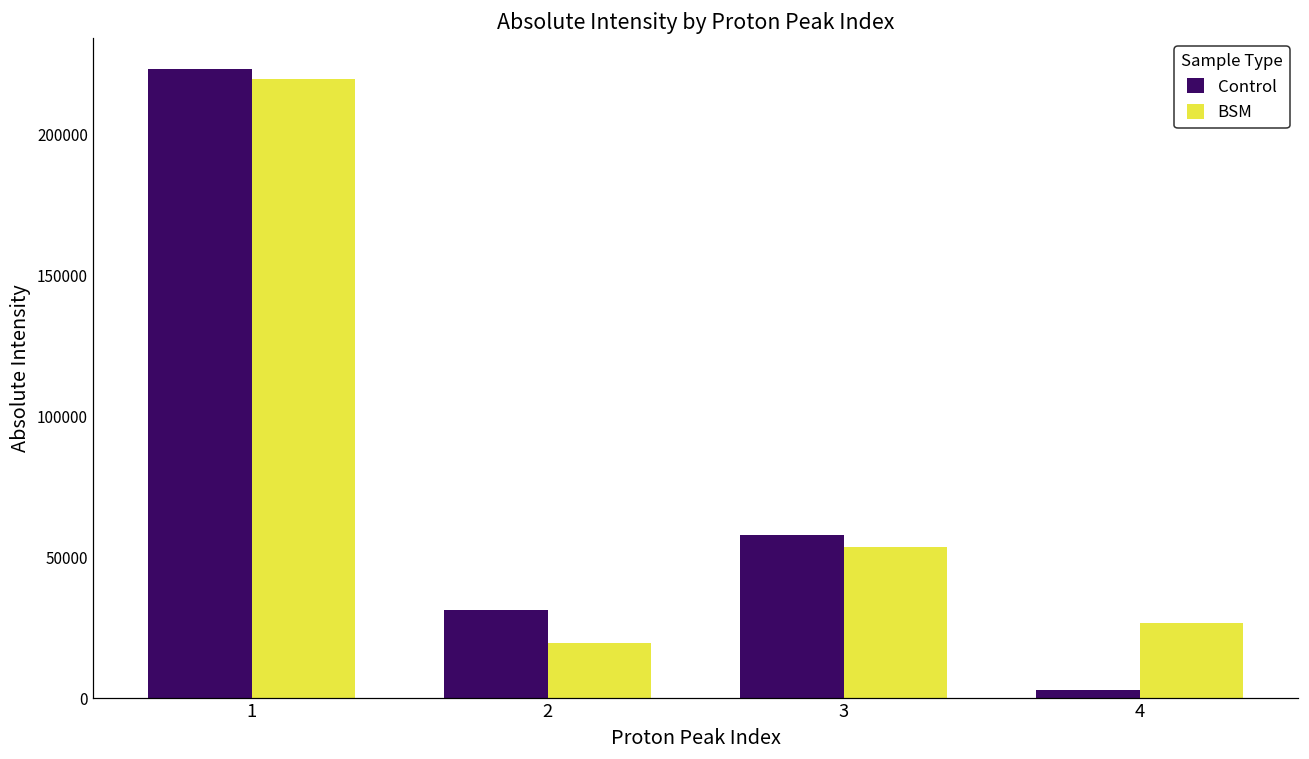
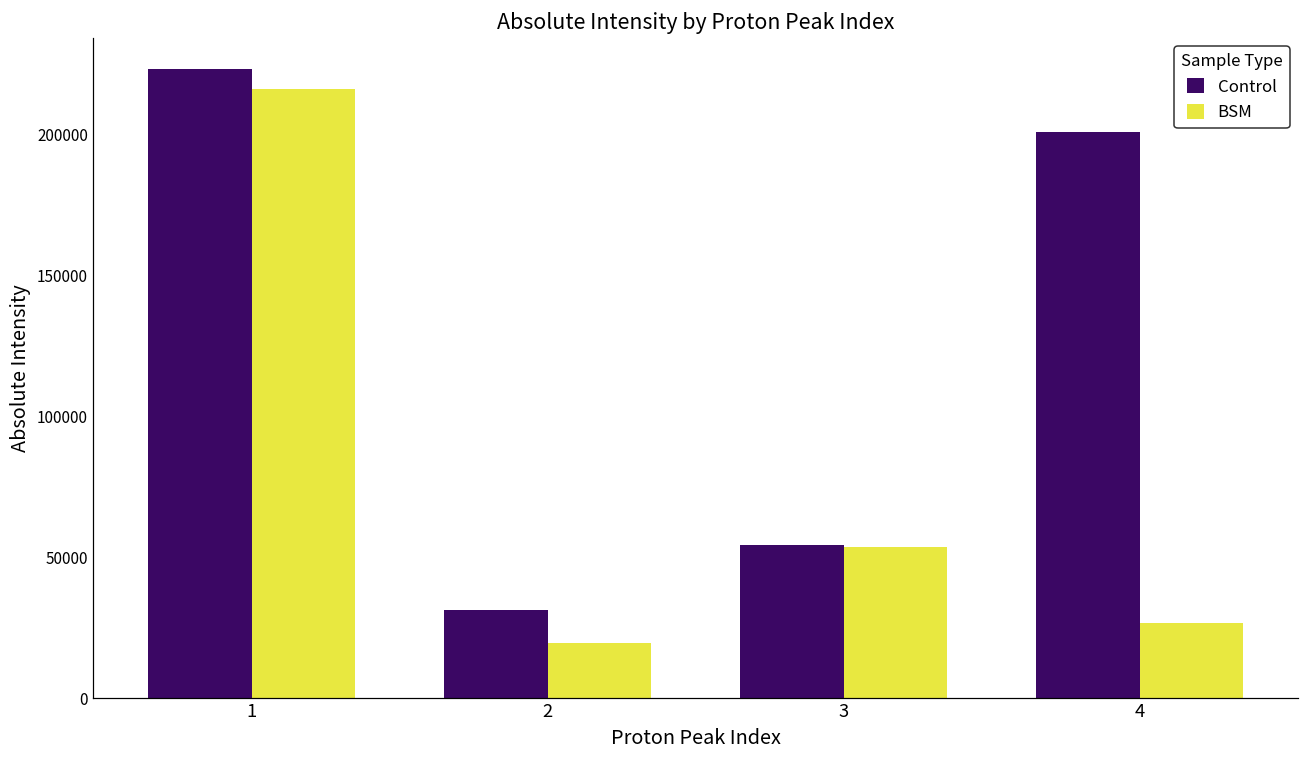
  {
    "Control": {
      "1": 223000,
      "2": 31000,
-     "3": 58000,
-     "4": 3000
+     "3": 54000,
+     "4": 201000
    },
    "BSM": {
-     "1": 220000,
+     "1": 216000,
      "2": 20000,
      "3": 54000,
      "4": 27000
    }
  }
